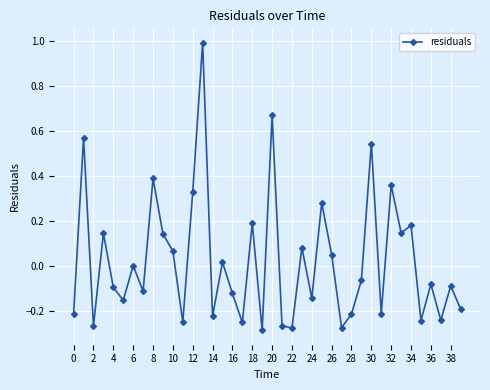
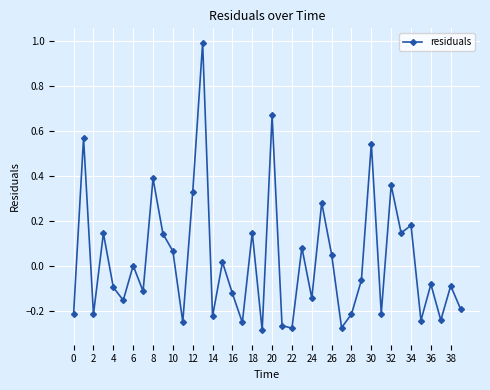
  {
    "0": -0.21,
-   "2": -0.27,
+   "2": -0.21,
    "4": -0.09,
    "6": 0.00,
    "8": 0.39,
    "10": 0.07,
    "12": 0.33,
    "14": -0.22,
    "16": -0.12,
-   "18": 0.19,
+   "18": 0.15,
    "20": 0.67,
    "22": -0.28,
    "24": -0.14,
    "26": 0.05,
    "28": -0.21,
    "30": 0.54,
    "32": 0.36,
    "34": 0.18,
    "36": -0.08,
    "38": -0.09
  }
